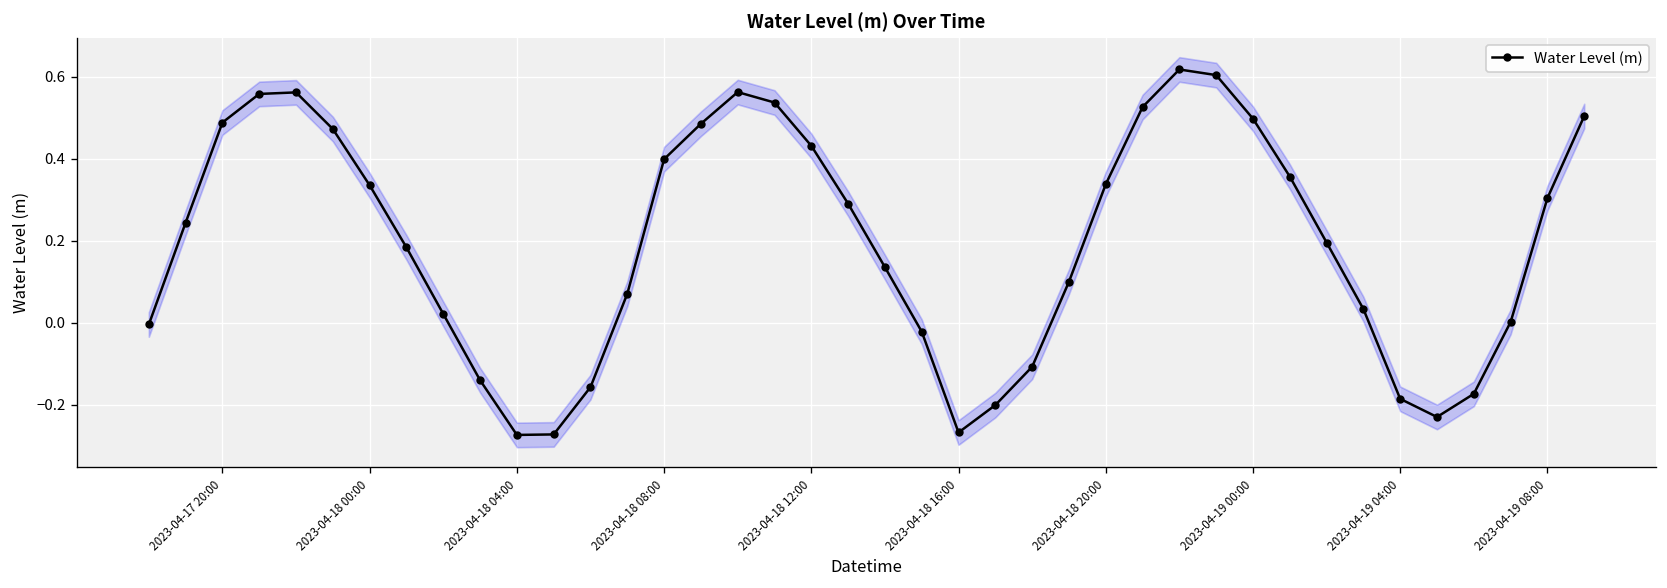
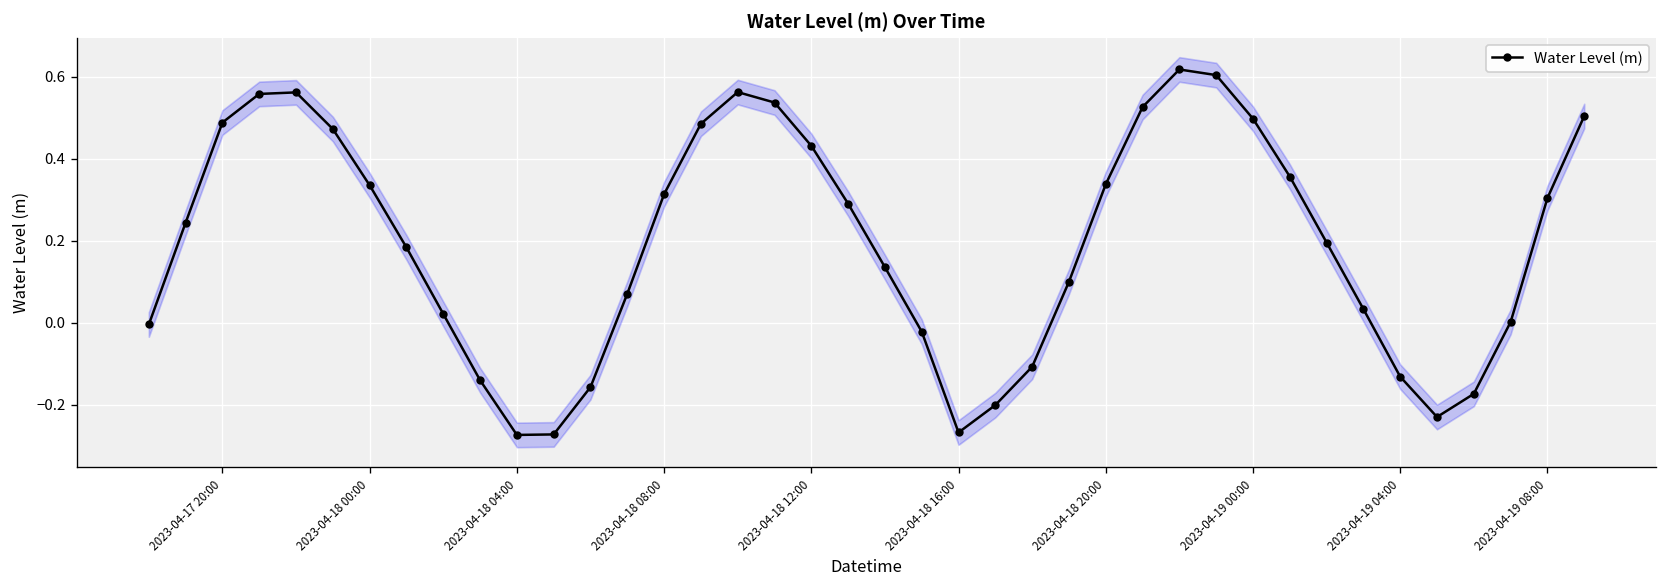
  {
    "Water Level (m)": {
      "2023-04-17 20:00": 0.49,
      "2023-04-18 00:00": 0.34,
      "2023-04-18 04:00": -0.27,
-     "2023-04-18 08:00": 0.40,
+     "2023-04-18 08:00": 0.31,
      "2023-04-18 12:00": 0.43,
      "2023-04-18 16:00": -0.27,
      "2023-04-18 20:00": 0.34,
      "2023-04-19 00:00": 0.50,
-     "2023-04-19 04:00": -0.19,
+     "2023-04-19 04:00": -0.13,
      "2023-04-19 08:00": 0.30
    }
  }
